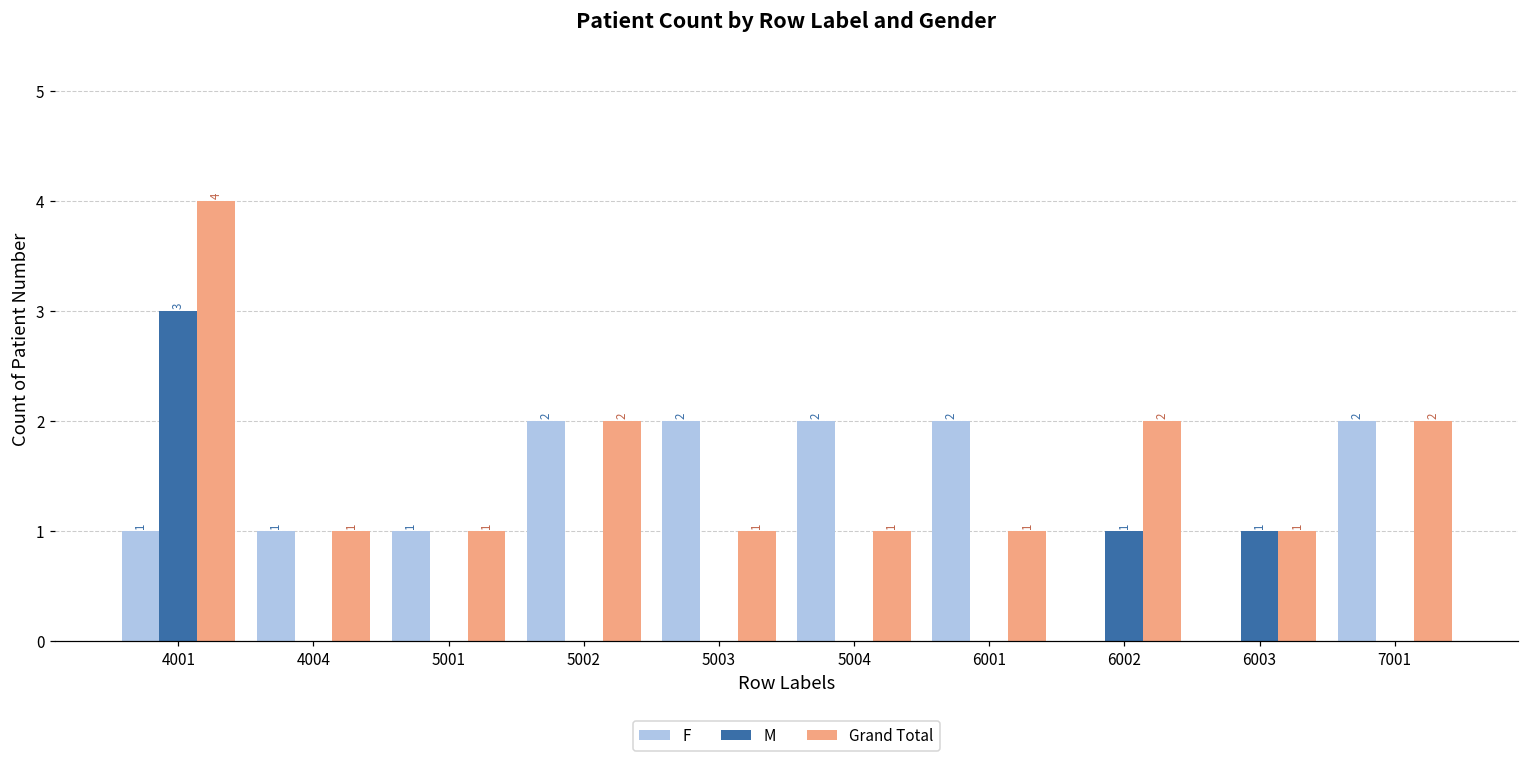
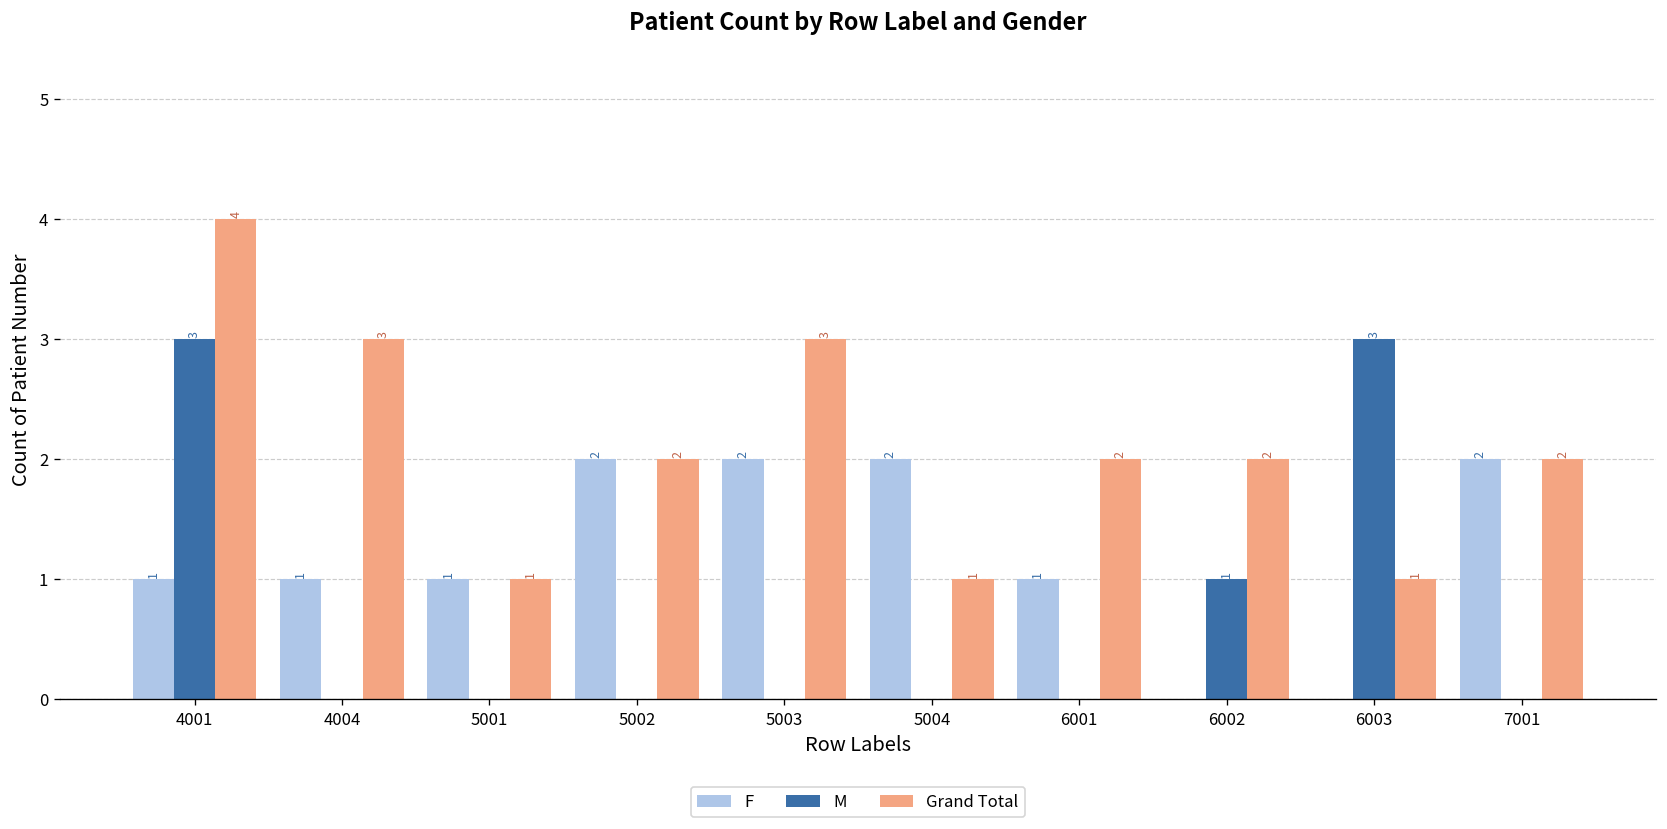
  {
    "F": {
      "4001": 1,
      "4004": 1,
      "5001": 1,
      "5002": 2,
      "5003": 2,
      "5004": 2,
-     "6001": 2,
+     "6001": 1,
      "7001": 2
    },
    "M": {
      "4001": 3,
      "6002": 1,
-     "6003": 1
+     "6003": 3
    },
    "Grand Total": {
      "4001": 4,
-     "4004": 1,
+     "4004": 3,
      "5001": 1,
      "5002": 2,
-     "5003": 1,
+     "5003": 3,
      "5004": 1,
-     "6001": 1,
+     "6001": 2,
      "6002": 2,
      "6003": 1,
      "7001": 2
    }
  }
